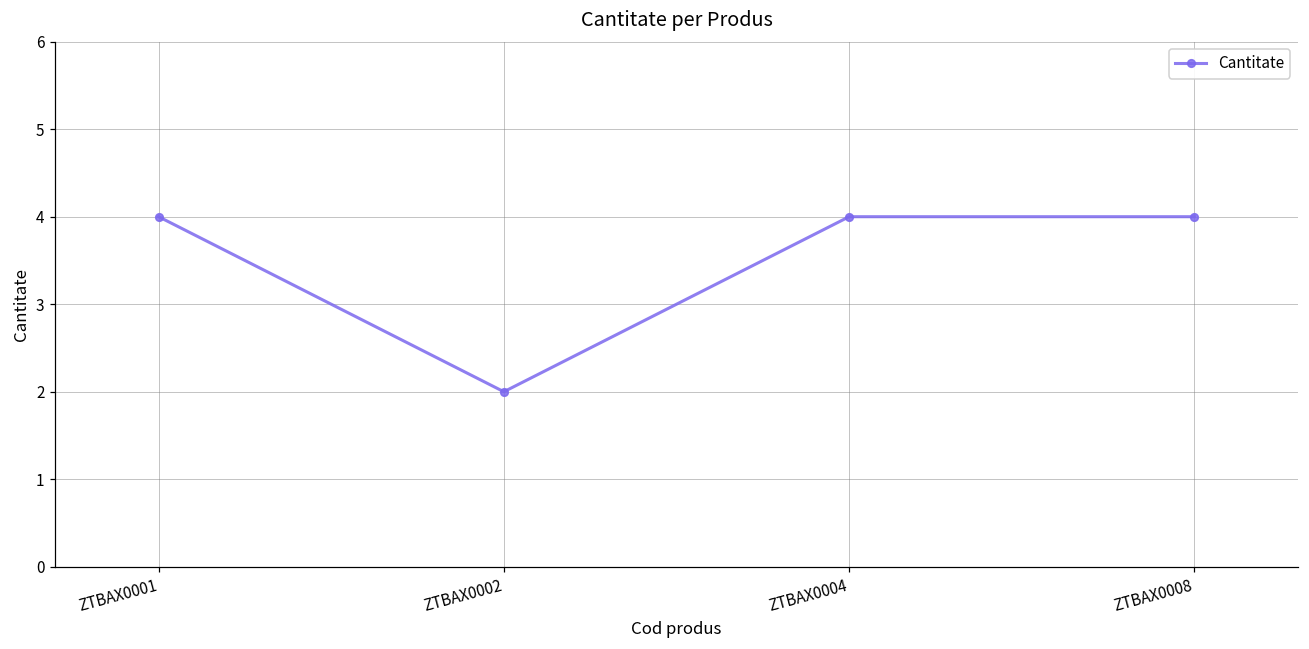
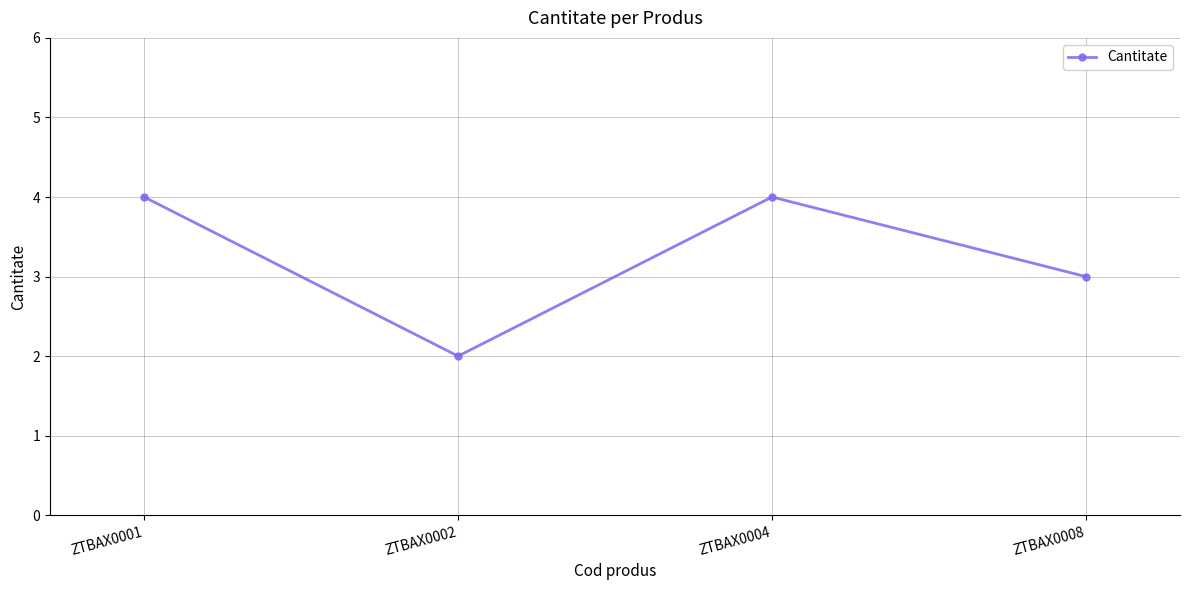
  {
    "ZTBAX0001": 4,
    "ZTBAX0002": 2,
    "ZTBAX0004": 4,
-   "ZTBAX0008": 4
+   "ZTBAX0008": 3
  }
